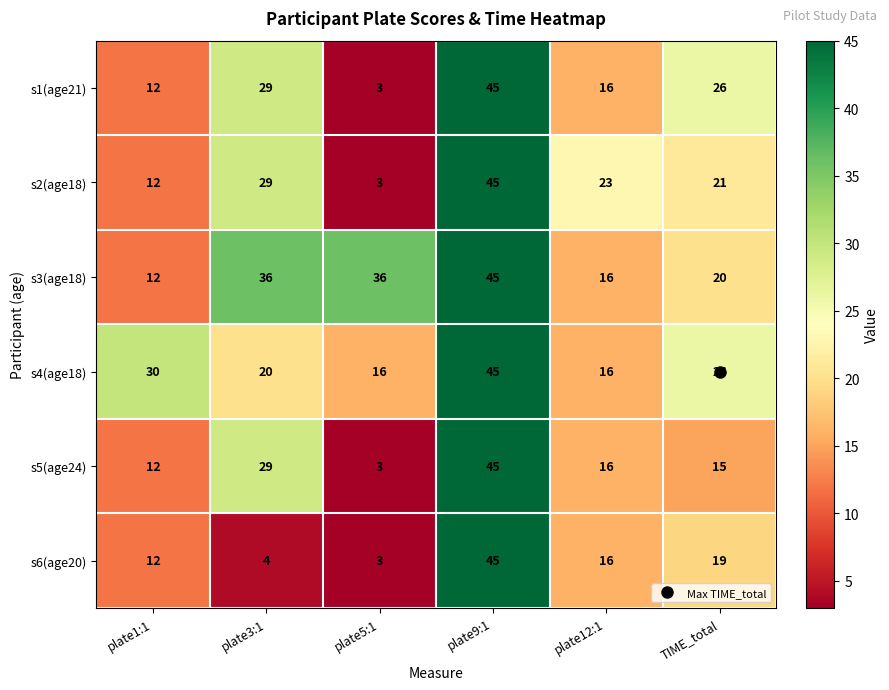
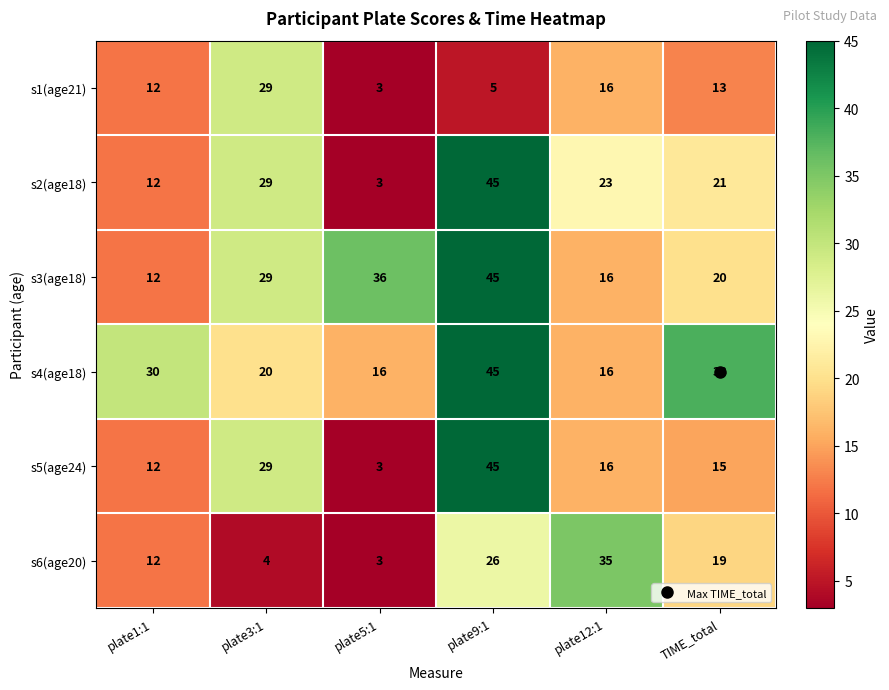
  {
    "s1(age21)": {
      "plate1:1": 12,
      "plate3:1": 29,
      "plate5:1": 3,
-     "plate9:1": 45,
+     "plate9:1": 5,
      "plate12:1": 16,
-     "TIME_total": 26
+     "TIME_total": 13
    },
    "s2(age18)": {
      "plate1:1": 12,
      "plate3:1": 29,
      "plate5:1": 3,
      "plate9:1": 45,
      "plate12:1": 23,
      "TIME_total": 21
    },
    "s3(age18)": {
      "plate1:1": 12,
-     "plate3:1": 36,
+     "plate3:1": 29,
      "plate5:1": 36,
      "plate9:1": 45,
      "plate12:1": 16,
      "TIME_total": 20
    },
    "s4(age18)": {
      "plate1:1": 30,
      "plate3:1": 20,
      "plate5:1": 16,
      "plate9:1": 45,
      "plate12:1": 16,
-     "TIME_total": 26
+     "TIME_total": 38
    },
    "s5(age24)": {
      "plate1:1": 12,
      "plate3:1": 29,
      "plate5:1": 3,
      "plate9:1": 45,
      "plate12:1": 16,
      "TIME_total": 15
    },
    "s6(age20)": {
      "plate1:1": 12,
      "plate3:1": 4,
      "plate5:1": 3,
-     "plate9:1": 45,
-     "plate12:1": 16,
+     "plate9:1": 26,
+     "plate12:1": 35,
      "TIME_total": 19
    }
  }
